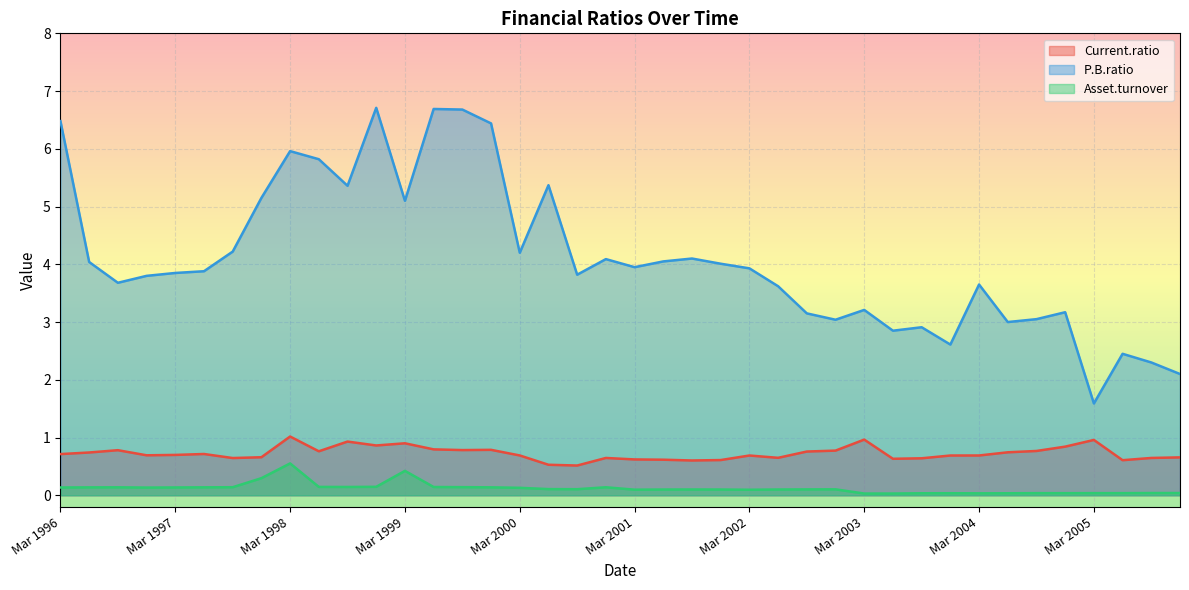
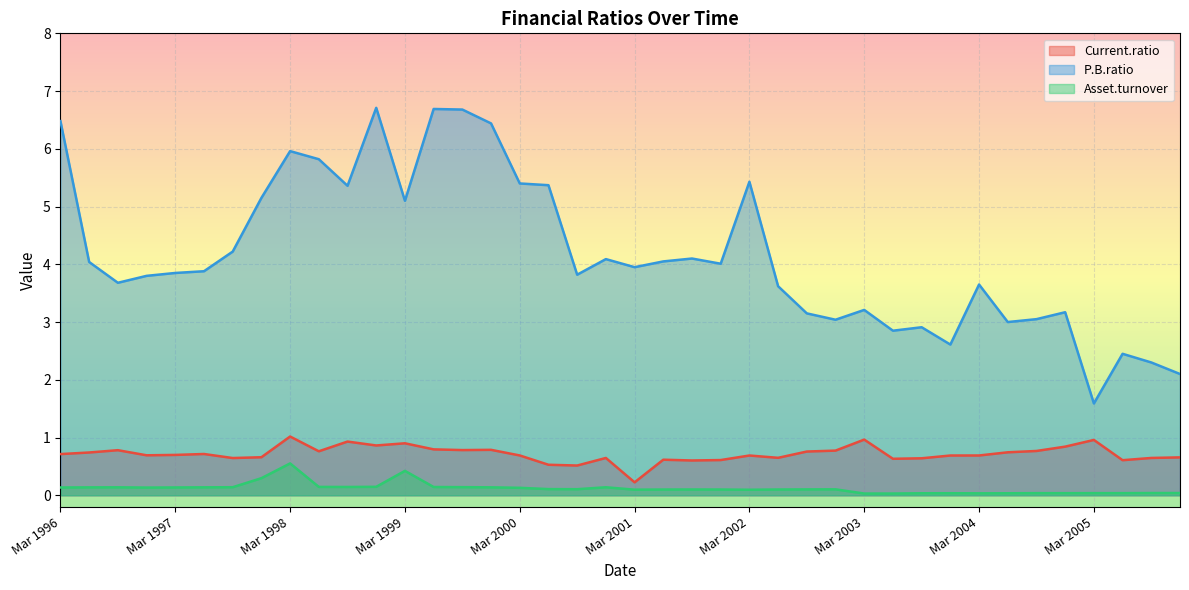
  {
    "Current.ratio": {
      "Mar 1996": 0.7,
      "Mar 1997": 0.7,
      "Mar 1998": 1.0,
      "Mar 1999": 0.9,
      "Mar 2000": 0.7,
-     "Mar 2001": 0.6,
+     "Mar 2001": 0.2,
      "Mar 2002": 0.7,
      "Mar 2003": 1.0,
      "Mar 2004": 0.7,
      "Mar 2005": 1.0
    },
    "P.B.ratio": {
      "Mar 1996": 6.5,
      "Mar 1997": 3.9,
      "Mar 1998": 6.0,
      "Mar 1999": 5.1,
-     "Mar 2000": 4.2,
+     "Mar 2000": 5.4,
      "Mar 2001": 4.0,
-     "Mar 2002": 3.9,
+     "Mar 2002": 5.4,
      "Mar 2003": 3.2,
      "Mar 2004": 3.7,
      "Mar 2005": 1.6
    },
    "Asset.turnover": {
      "Mar 1996": 0.1,
      "Mar 1997": 0.1,
      "Mar 1998": 0.6,
      "Mar 1999": 0.4,
      "Mar 2000": 0.1,
      "Mar 2001": 0.1,
      "Mar 2002": 0.1,
      "Mar 2003": 0.0,
      "Mar 2004": 0.0,
      "Mar 2005": 0.0
    }
  }
